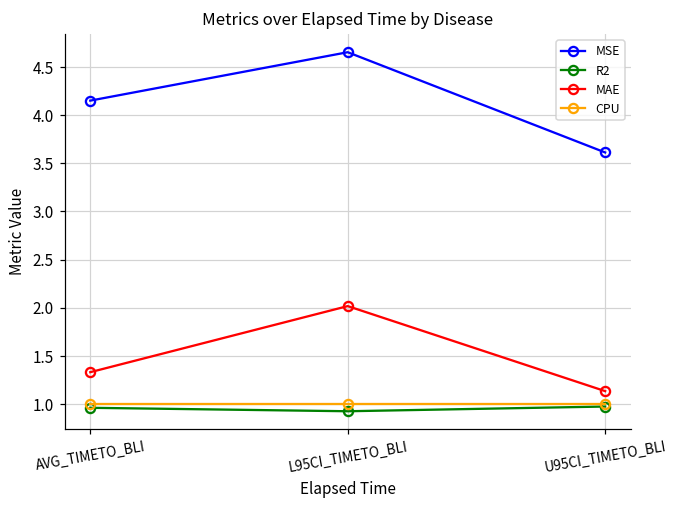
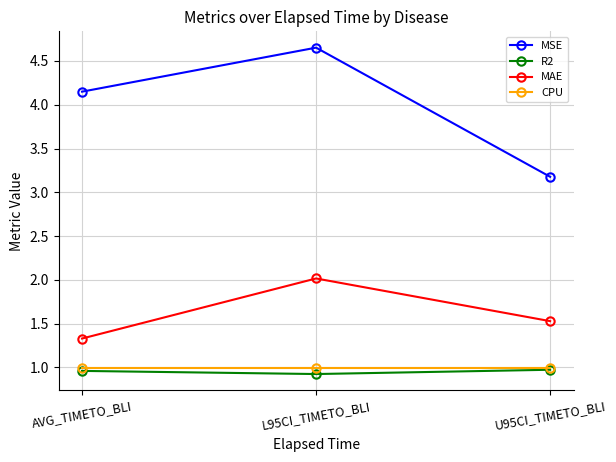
  {
    "MSE": {
      "AVG_TIMETO_BLI": 4.1,
      "L95CI_TIMETO_BLI": 4.7,
-     "U95CI_TIMETO_BLI": 3.6
+     "U95CI_TIMETO_BLI": 3.2
    },
    "R2": {
      "AVG_TIMETO_BLI": 1.0,
      "L95CI_TIMETO_BLI": 0.9
    },
    "MAE": {
      "AVG_TIMETO_BLI": 1.3,
      "L95CI_TIMETO_BLI": 2.0,
-     "U95CI_TIMETO_BLI": 1.1
+     "U95CI_TIMETO_BLI": 1.5
    },
    "CPU": {
      "AVG_TIMETO_BLI": 1.0,
      "L95CI_TIMETO_BLI": 1.0
    }
  }
